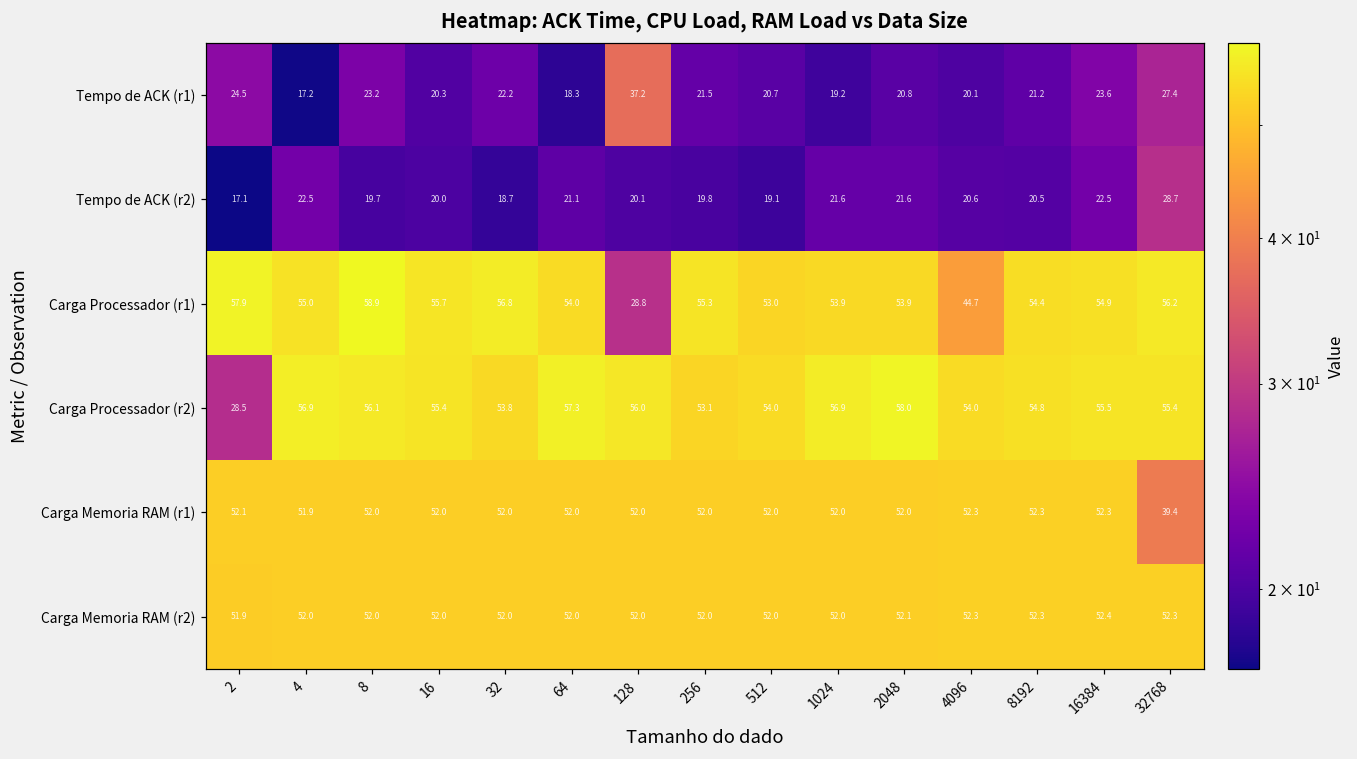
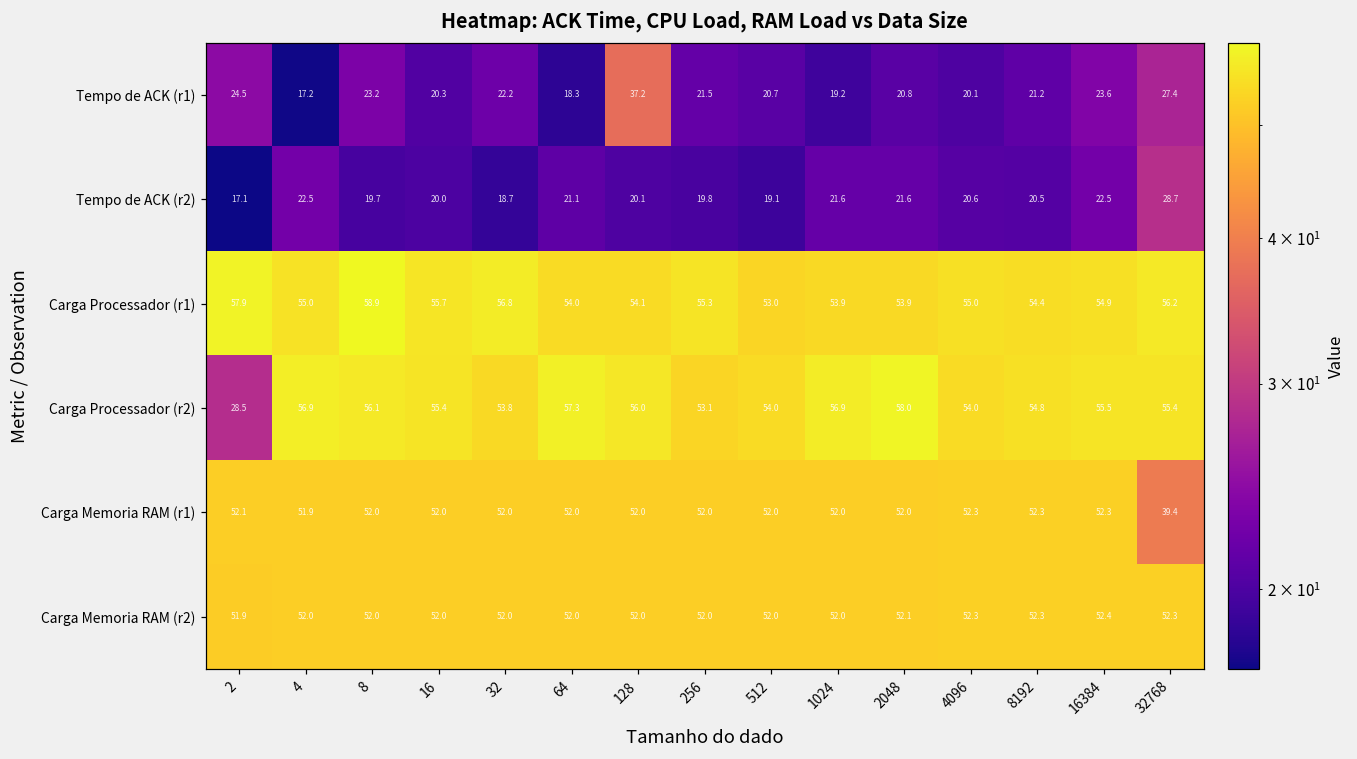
  {
    "Tempo de ACK (r1)": {
      "2": 24.5,
      "4": 17.2,
      "8": 23.2,
      "16": 20.3,
      "32": 22.2,
      "64": 18.3,
      "128": 37.2,
      "256": 21.5,
      "512": 20.7,
      "1024": 19.2,
      "2048": 20.8,
      "4096": 20.1,
      "8192": 21.2,
      "16384": 23.6,
      "32768": 27.4
    },
    "Tempo de ACK (r2)": {
      "2": 17.1,
      "4": 22.5,
      "8": 19.7,
      "16": 20.0,
      "32": 18.7,
      "64": 21.1,
      "128": 20.1,
      "256": 19.8,
      "512": 19.1,
      "1024": 21.6,
      "2048": 21.6,
      "4096": 20.6,
      "8192": 20.5,
      "16384": 22.5,
      "32768": 28.7
    },
    "Carga Processador (r1)": {
      "2": 57.9,
      "4": 55.0,
      "8": 58.9,
      "16": 55.7,
      "32": 56.8,
      "64": 54.0,
-     "128": 28.8,
+     "128": 54.1,
      "256": 55.3,
      "512": 53.0,
      "1024": 53.9,
      "2048": 53.9,
-     "4096": 44.7,
+     "4096": 55.0,
      "8192": 54.4,
      "16384": 54.9,
      "32768": 56.2
    },
    "Carga Processador (r2)": {
      "2": 28.5,
      "4": 56.9,
      "8": 56.1,
      "16": 55.4,
      "32": 53.8,
      "64": 57.3,
      "128": 56.0,
      "256": 53.1,
      "512": 54.0,
      "1024": 56.9,
      "2048": 58.0,
      "4096": 54.0,
      "8192": 54.8,
      "16384": 55.5,
      "32768": 55.4
    },
    "Carga Memoria RAM (r1)": {
      "2": 52.1,
      "4": 51.9,
      "8": 52.0,
      "16": 52.0,
      "32": 52.0,
      "64": 52.0,
      "128": 52.0,
      "256": 52.0,
      "512": 52.0,
      "1024": 52.0,
      "2048": 52.0,
      "4096": 52.3,
      "8192": 52.3,
      "16384": 52.3,
      "32768": 39.4
    },
    "Carga Memoria RAM (r2)": {
      "2": 51.9,
      "4": 52.0,
      "8": 52.0,
      "16": 52.0,
      "32": 52.0,
      "64": 52.0,
      "128": 52.0,
      "256": 52.0,
      "512": 52.0,
      "1024": 52.0,
      "2048": 52.1,
      "4096": 52.3,
      "8192": 52.3,
      "16384": 52.4,
      "32768": 52.3
    }
  }
